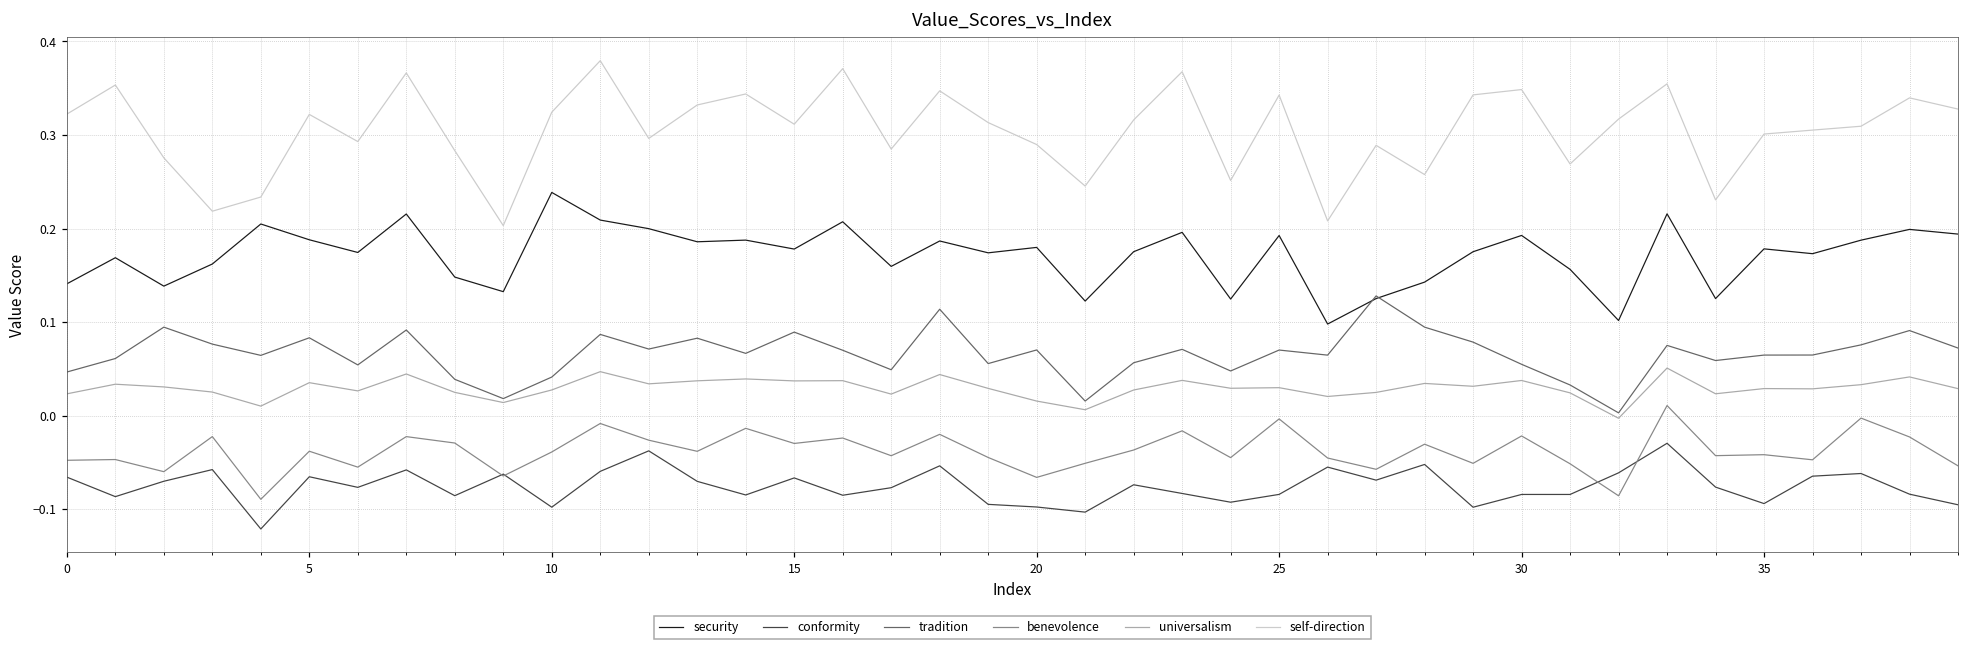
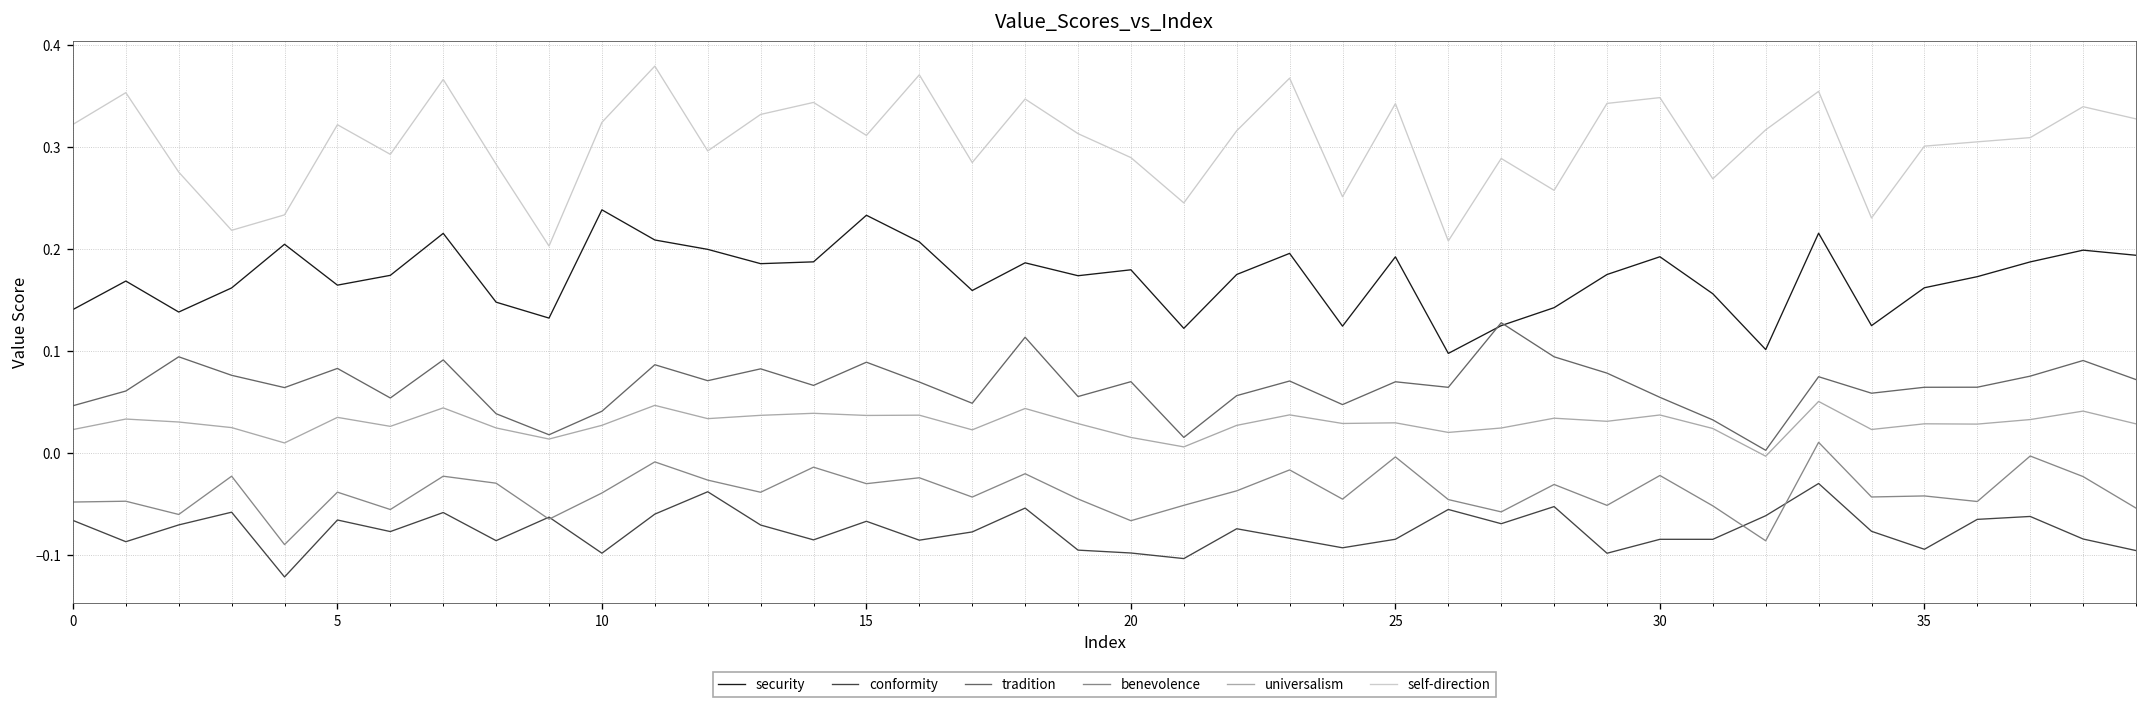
  {
    "security": {
      "0": 0.14,
-     "5": 0.19,
+     "5": 0.16,
      "10": 0.24,
-     "15": 0.18,
+     "15": 0.23,
      "20": 0.18,
      "25": 0.19,
      "30": 0.19,
-     "35": 0.18
+     "35": 0.16
    }
  }
